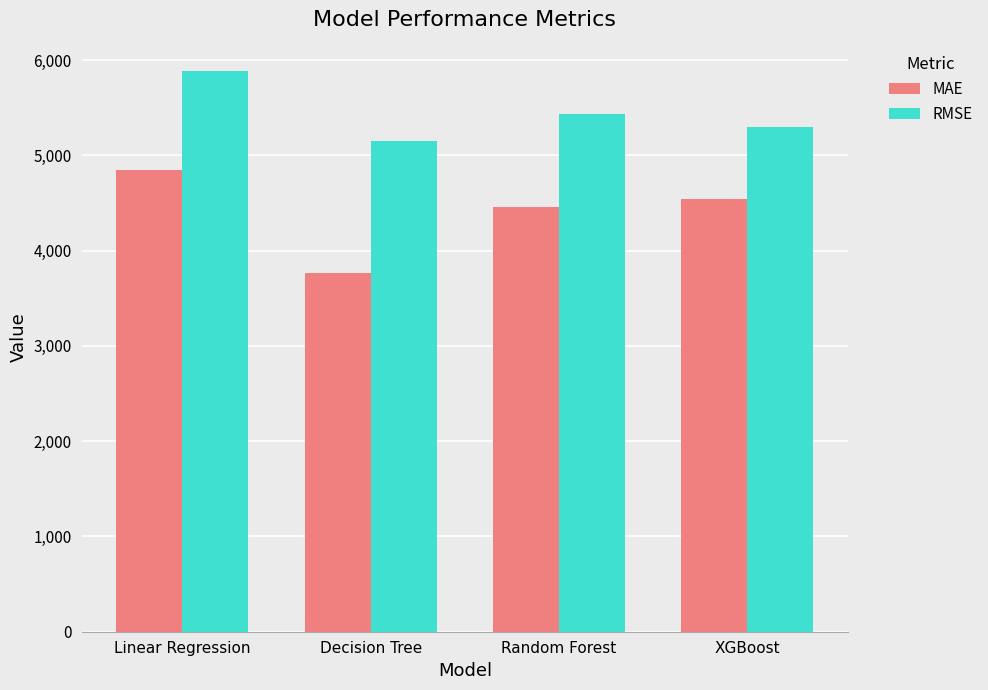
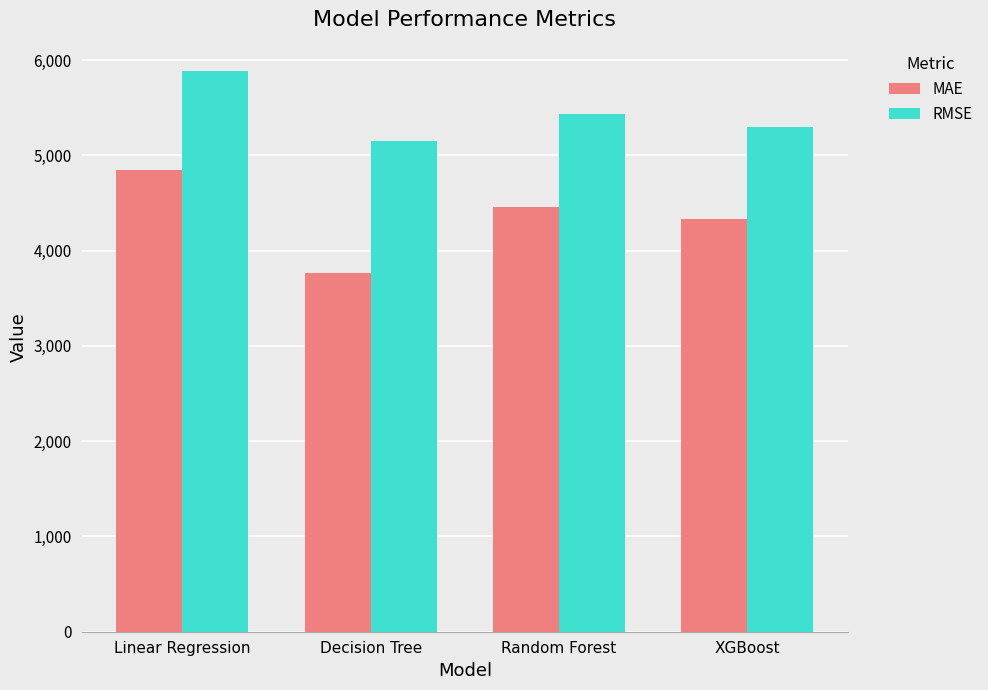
  {
    "MAE": {
      "Linear Regression": "4,900",
      "Decision Tree": "3,800",
      "Random Forest": "4,500",
-     "XGBoost": "4,500"
+     "XGBoost": "4,300"
    },
    "RMSE": {
      "Linear Regression": "5,900",
      "Decision Tree": "5,100",
      "Random Forest": "5,400",
      "XGBoost": "5,300"
    }
  }
